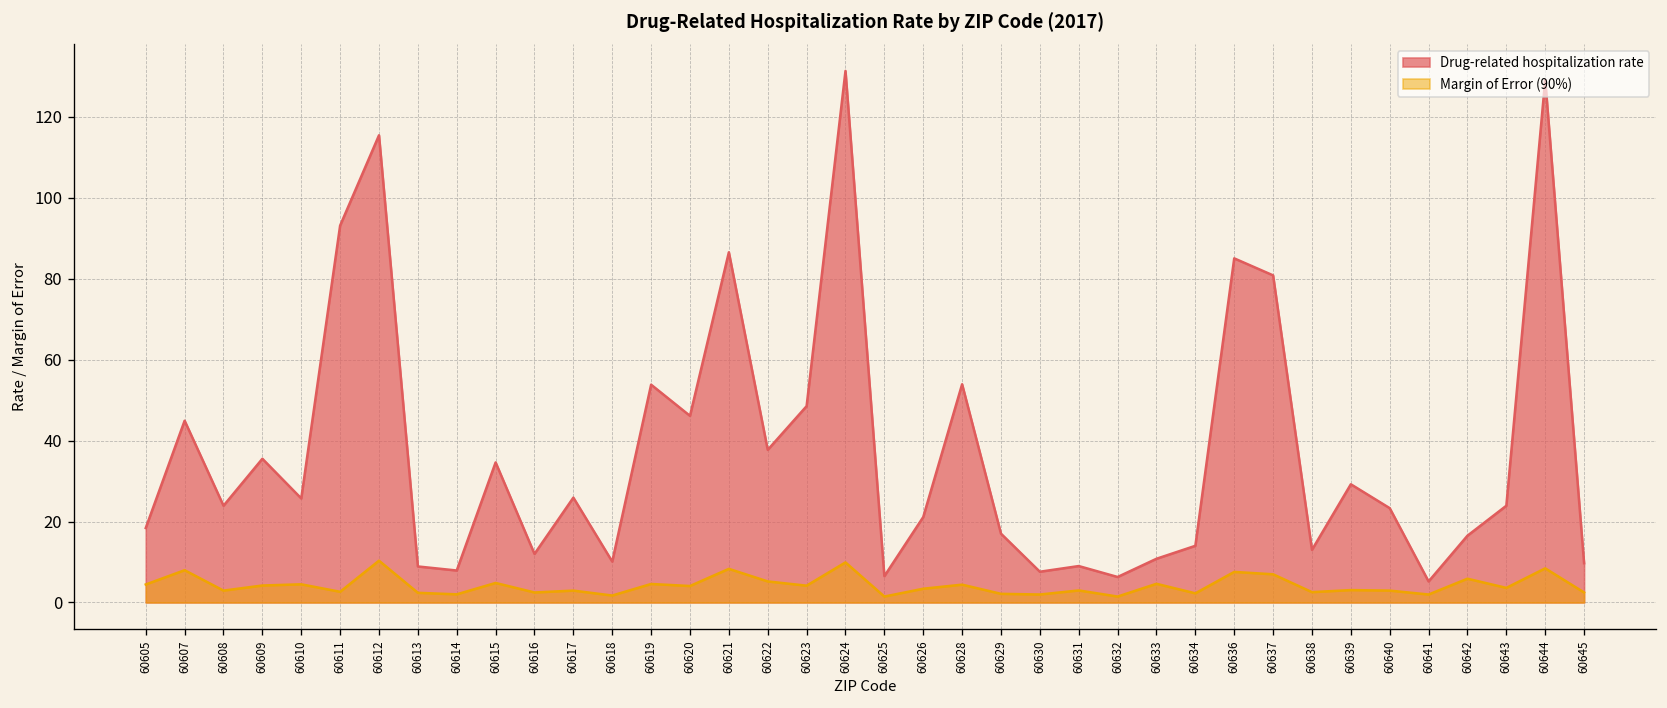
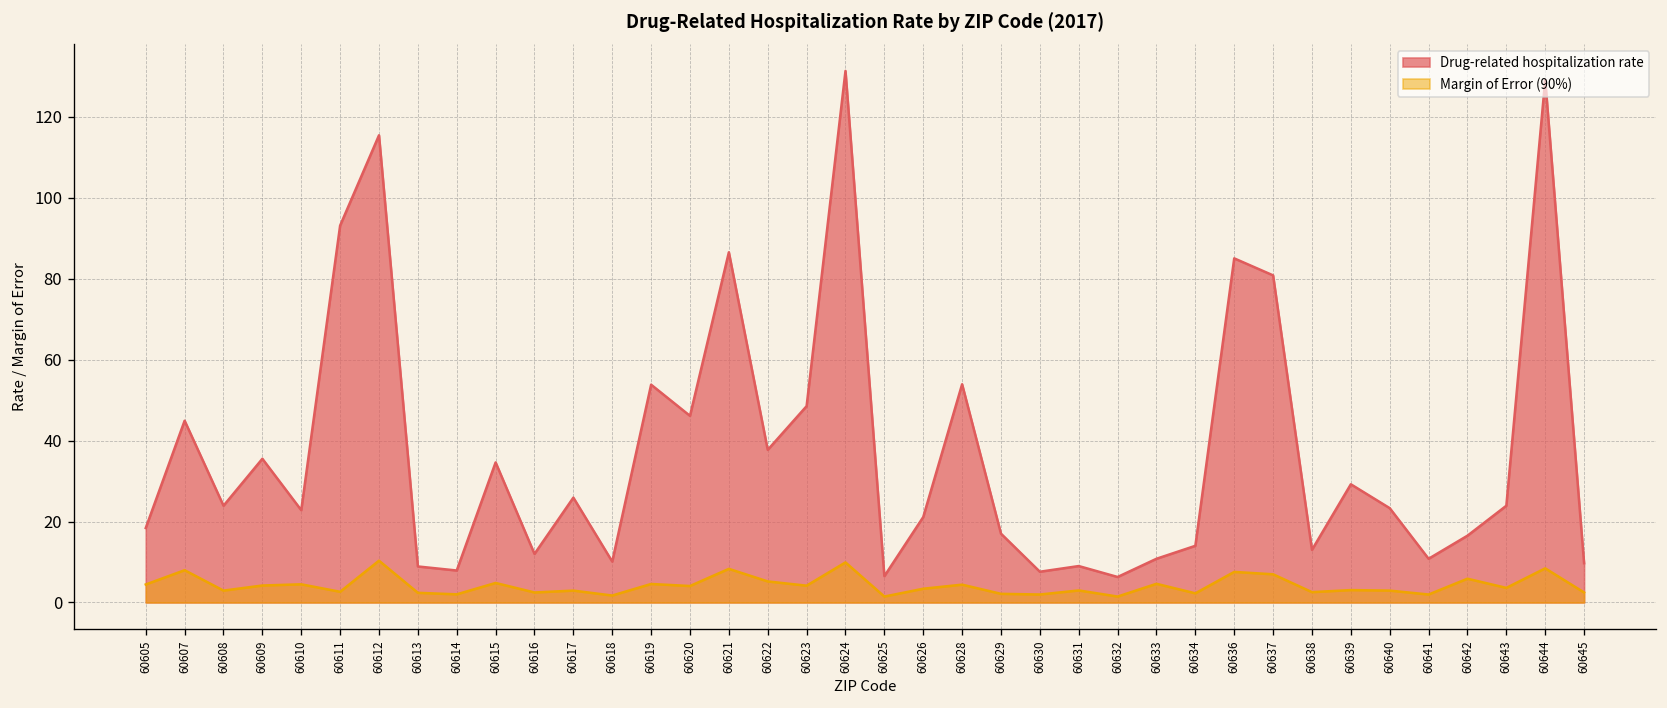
  {
    "Drug-related hospitalization rate": {
      "60605": 18,
      "60607": 45,
      "60608": 24,
      "60609": 36,
-     "60610": 26,
+     "60610": 23,
      "60611": 93,
      "60612": 115,
      "60613": 9,
      "60614": 8,
      "60615": 35,
      "60616": 12,
      "60617": 26,
      "60618": 10,
      "60619": 54,
      "60620": 46,
      "60621": 87,
      "60622": 38,
      "60623": 49,
      "60624": 131,
      "60625": 7,
      "60626": 21,
      "60628": 54,
      "60629": 17,
      "60630": 8,
      "60631": 9,
      "60632": 6,
      "60633": 11,
      "60634": 14,
      "60636": 85,
      "60637": 81,
      "60638": 13,
      "60639": 29,
      "60640": 23,
-     "60641": 5,
+     "60641": 11,
      "60642": 17,
      "60643": 24,
      "60645": 10
    },
    "Margin of Error (90%)": {
      "60605": 4,
      "60607": 8,
      "60608": 3,
      "60609": 4,
      "60610": 4,
      "60611": 3,
      "60612": 10,
      "60613": 2,
      "60614": 2,
      "60615": 5,
      "60616": 2,
      "60617": 3,
      "60618": 2,
      "60619": 5,
      "60620": 4,
      "60621": 8,
      "60622": 5,
      "60623": 4,
      "60624": 10,
      "60625": 1,
      "60626": 3,
      "60628": 4,
      "60629": 2,
      "60630": 2,
      "60631": 3,
      "60632": 1,
      "60633": 5,
      "60634": 2,
      "60636": 8,
      "60637": 7,
      "60638": 3,
      "60639": 3,
      "60640": 3,
      "60641": 2,
      "60642": 6,
      "60643": 4,
      "60644": 8,
      "60645": 2
    }
  }
